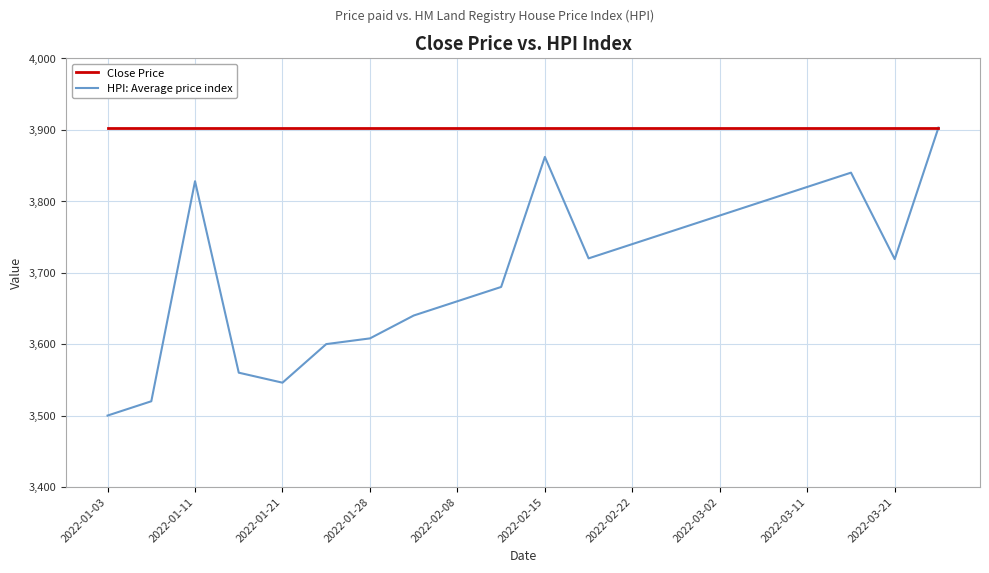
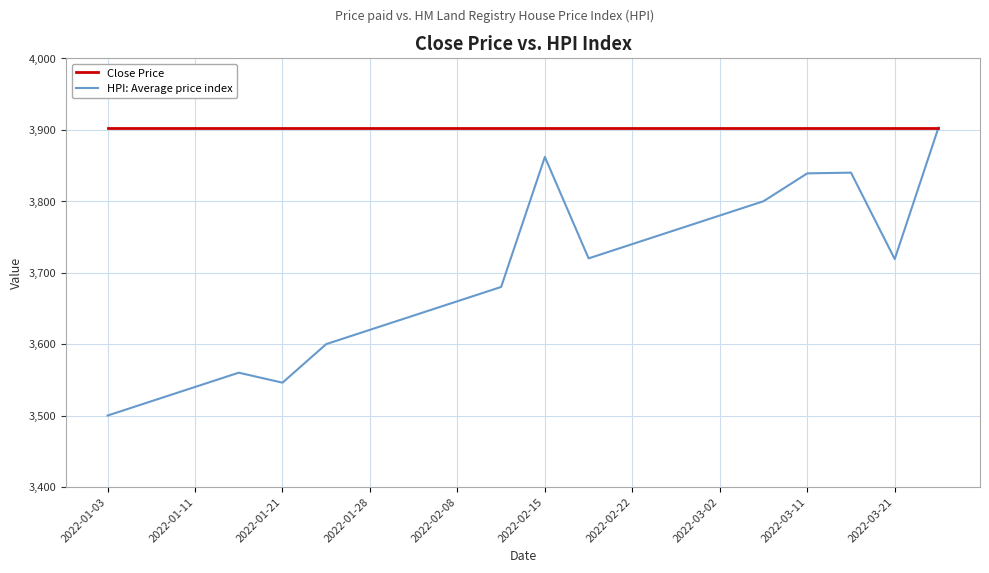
  {
    "Close Price": {
      "2022-01-03": "3,900",
      "2022-01-11": "3,900",
      "2022-01-21": "3,900",
      "2022-01-28": "3,900",
      "2022-02-08": "3,900",
      "2022-02-15": "3,900",
      "2022-02-22": "3,900",
      "2022-03-02": "3,900",
      "2022-03-11": "3,900",
      "2022-03-21": "3,900"
    },
    "HPI: Average price index": {
      "2022-01-03": "3,500",
-     "2022-01-11": "3,830",
+     "2022-01-11": "3,540",
      "2022-01-21": "3,550",
-     "2022-01-28": "3,610",
+     "2022-01-28": "3,620",
      "2022-02-08": "3,660",
      "2022-02-15": "3,860",
      "2022-02-22": "3,740",
      "2022-03-02": "3,780",
-     "2022-03-11": "3,820",
+     "2022-03-11": "3,840",
      "2022-03-21": "3,720"
    }
  }
